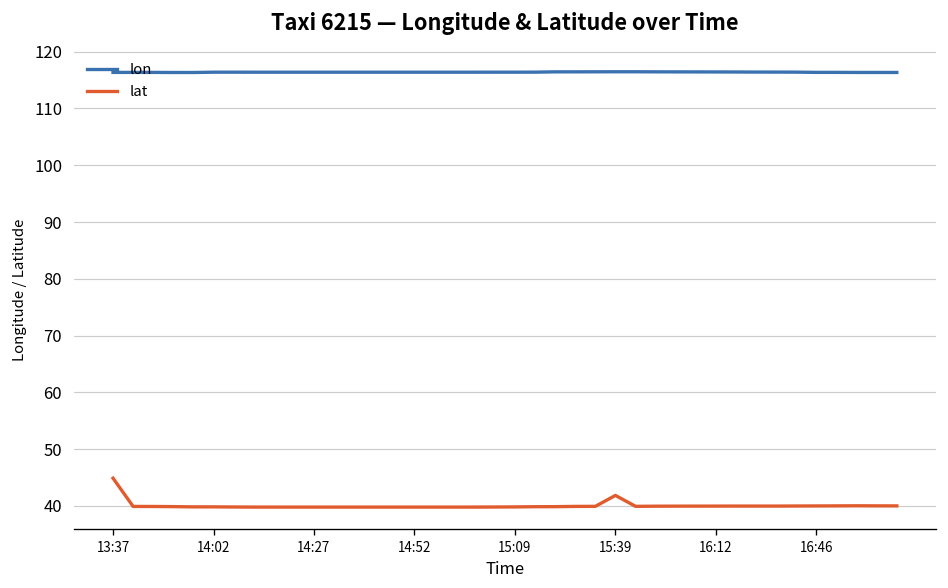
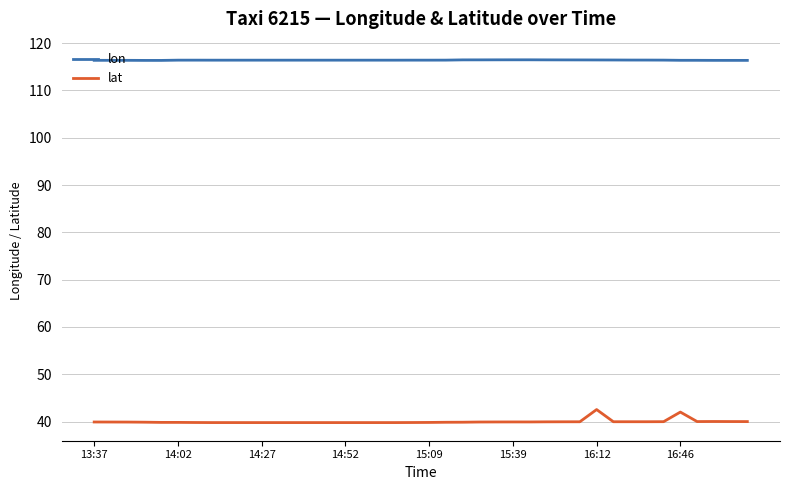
  {
    "lon": {
      "13:37": 116,
      "14:02": 116,
      "14:27": 116,
      "15:09": 116,
      "15:39": 116,
      "16:12": 116,
      "16:46": 116
    },
    "lat": {
-     "13:37": 45,
+     "13:37": 40,
      "14:02": 40,
      "14:27": 40,
      "15:09": 40,
-     "15:39": 42,
-     "16:12": 40,
-     "16:46": 40
+     "15:39": 40,
+     "16:12": 43,
+     "16:46": 42
    }
  }
